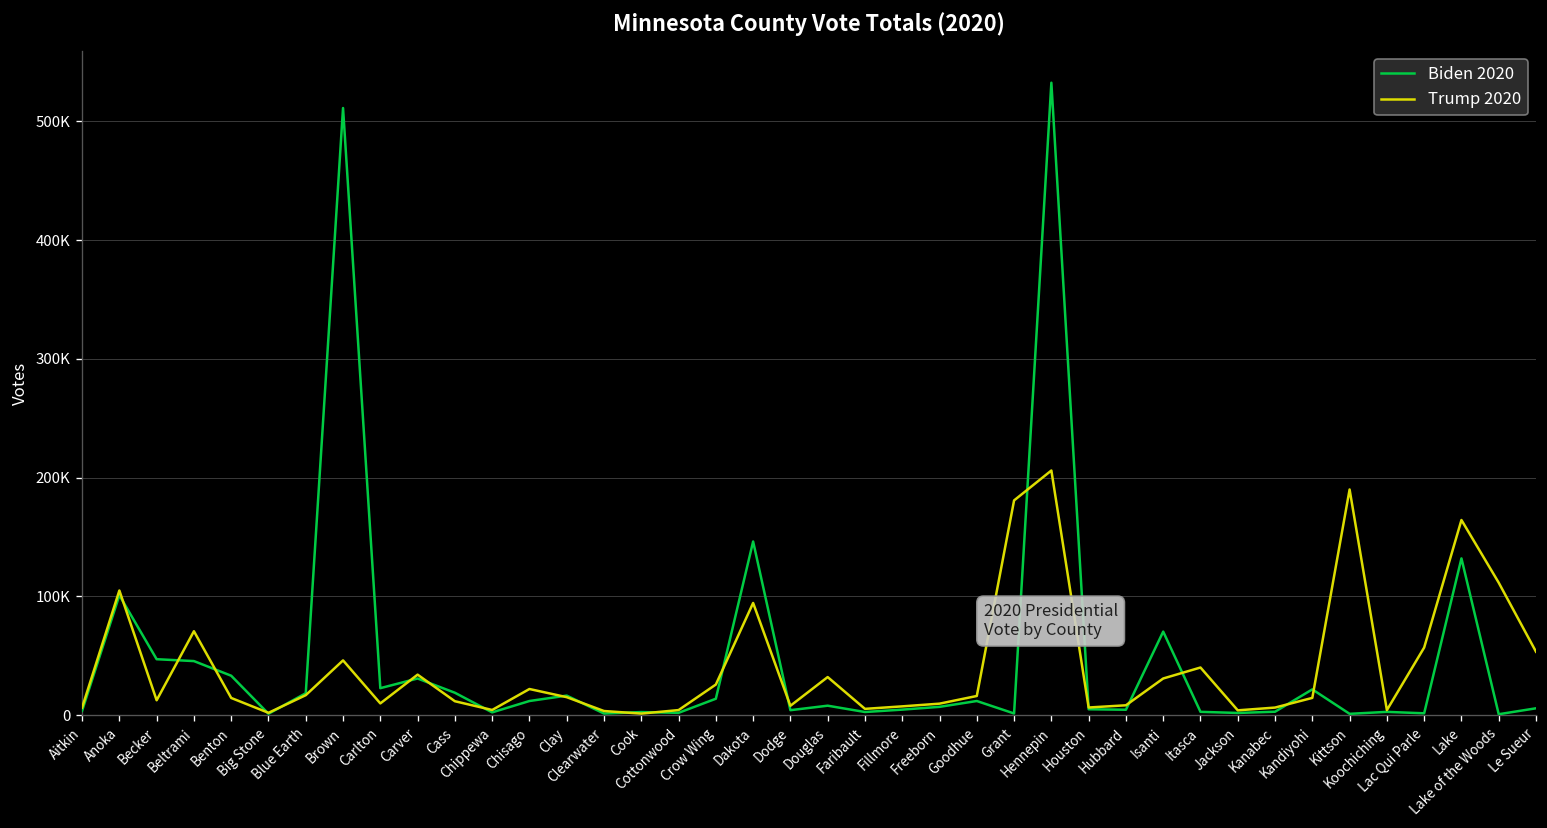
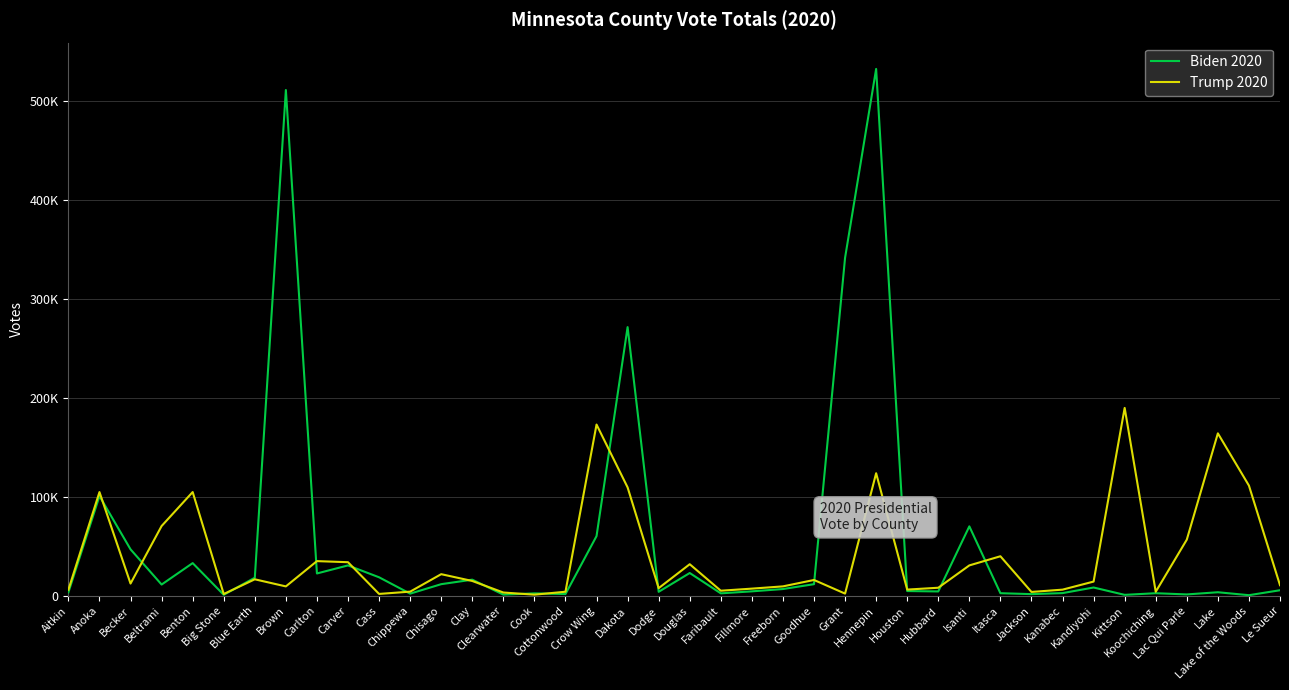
  {
    "Biden 2020": {
      "Aitkin": 0,
      "Anoka": 100000,
      "Becker": 50000,
-     "Beltrami": 50000,
+     "Beltrami": 10000,
      "Benton": 30000,
      "Brown": 510000,
      "Carlton": 20000,
      "Carver": 30000,
      "Cass": 20000,
      "Chisago": 10000,
-     "Crow Wing": 10000,
-     "Dakota": 150000,
+     "Crow Wing": 60000,
+     "Dakota": 270000,
      "Dodge": 0,
-     "Douglas": 10000,
+     "Douglas": 20000,
      "Faribault": 0,
      "Fillmore": 0,
      "Freeborn": 10000,
      "Goodhue": 10000,
-     "Grant": 0,
+     "Grant": 340000,
      "Hennepin": 530000,
      "Hubbard": 0,
      "Isanti": 70000,
      "Itasca": 0,
      "Kanabec": 0,
-     "Kandiyohi": 20000,
+     "Kandiyohi": 10000,
      "Kittson": 0,
      "Lac Qui Parle": 0,
-     "Lake": 130000,
+     "Lake": 0,
      "Lake of the Woods": 0,
      "Le Sueur": 10000
    },
    "Trump 2020": {
      "Aitkin": 10000,
      "Anoka": 100000,
      "Becker": 10000,
      "Beltrami": 70000,
-     "Benton": 10000,
-     "Brown": 50000,
-     "Carlton": 10000,
+     "Benton": 100000,
+     "Brown": 10000,
+     "Carlton": 40000,
      "Carver": 30000,
-     "Cass": 10000,
+     "Cass": 0,
      "Chisago": 20000,
-     "Crow Wing": 30000,
-     "Dakota": 90000,
+     "Crow Wing": 170000,
+     "Dakota": 110000,
      "Dodge": 10000,
      "Douglas": 30000,
      "Faribault": 10000,
      "Fillmore": 10000,
      "Freeborn": 10000,
      "Goodhue": 20000,
-     "Grant": 180000,
-     "Hennepin": 210000,
+     "Grant": 0,
+     "Hennepin": 120000,
      "Hubbard": 10000,
      "Isanti": 30000,
      "Itasca": 40000,
      "Kanabec": 10000,
      "Kandiyohi": 10000,
      "Kittson": 190000,
      "Lac Qui Parle": 60000,
      "Lake": 160000,
      "Lake of the Woods": 110000,
-     "Le Sueur": 50000
+     "Le Sueur": 10000
    }
  }
